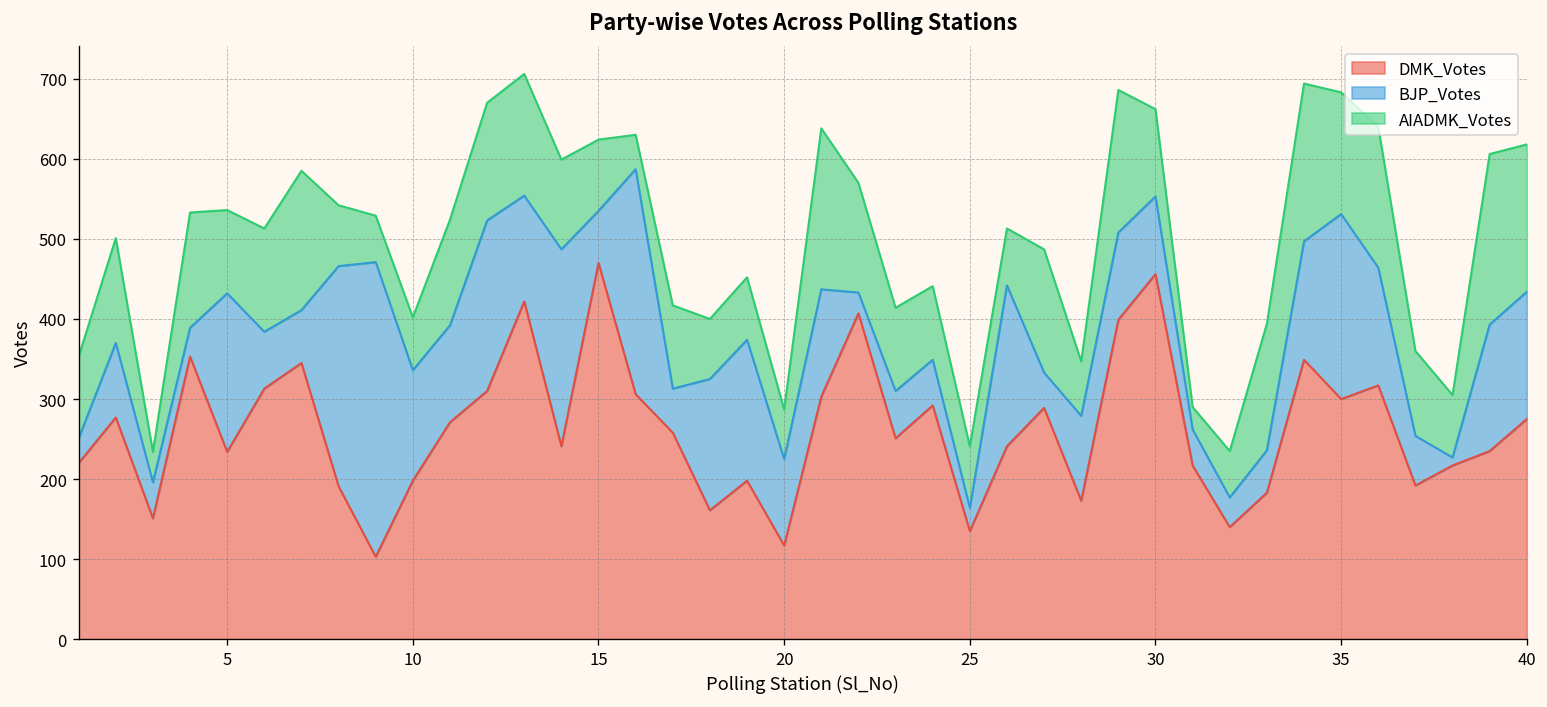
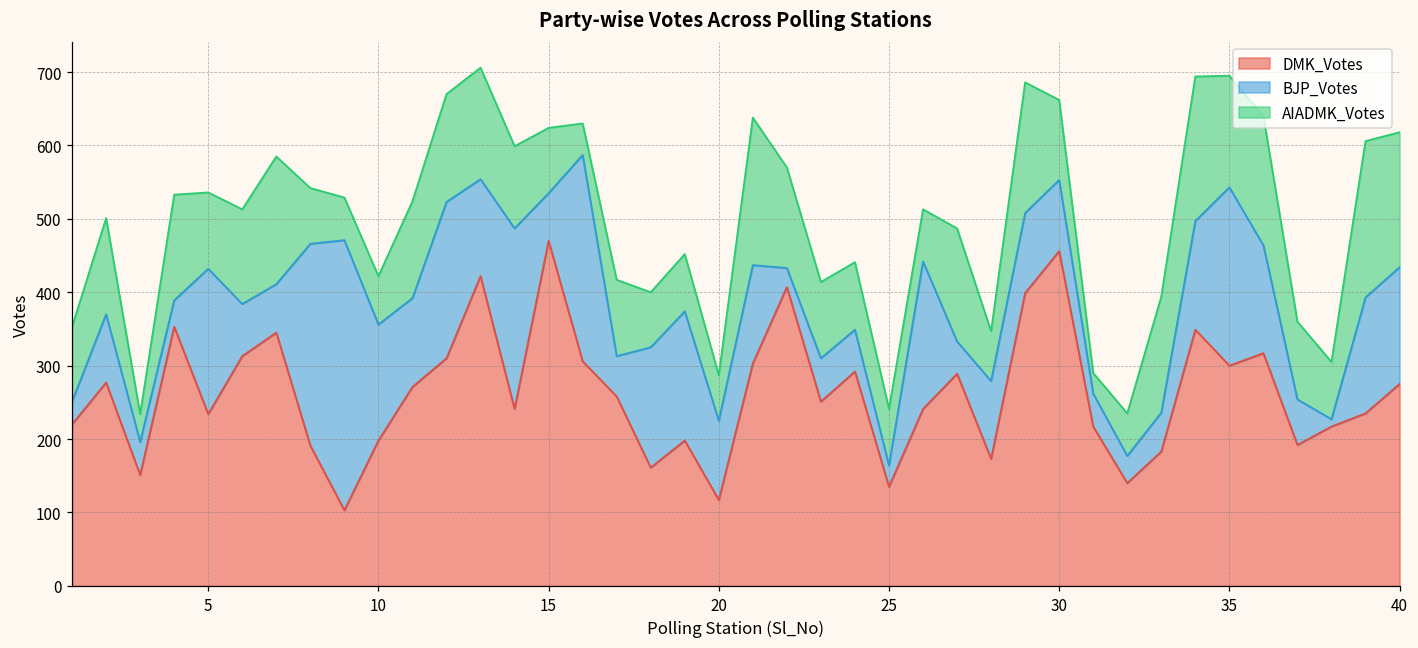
  {
    "DMK_Votes": {
      "5": 230,
      "10": 200,
      "15": 470,
      "20": 120,
      "25": 140,
      "30": 460,
      "35": 300,
      "40": 280
    },
    "BJP_Votes": {
      "5": 200,
-     "10": 140,
+     "10": 160,
      "15": 70,
      "20": 110,
      "25": 30,
      "30": 100,
-     "35": 230,
+     "35": 240,
      "40": 160
    },
    "AIADMK_Votes": {
      "5": 100,
      "10": 70,
      "15": 90,
      "20": 60,
      "25": 80,
      "30": 110,
      "35": 150,
      "40": 180
    }
  }
